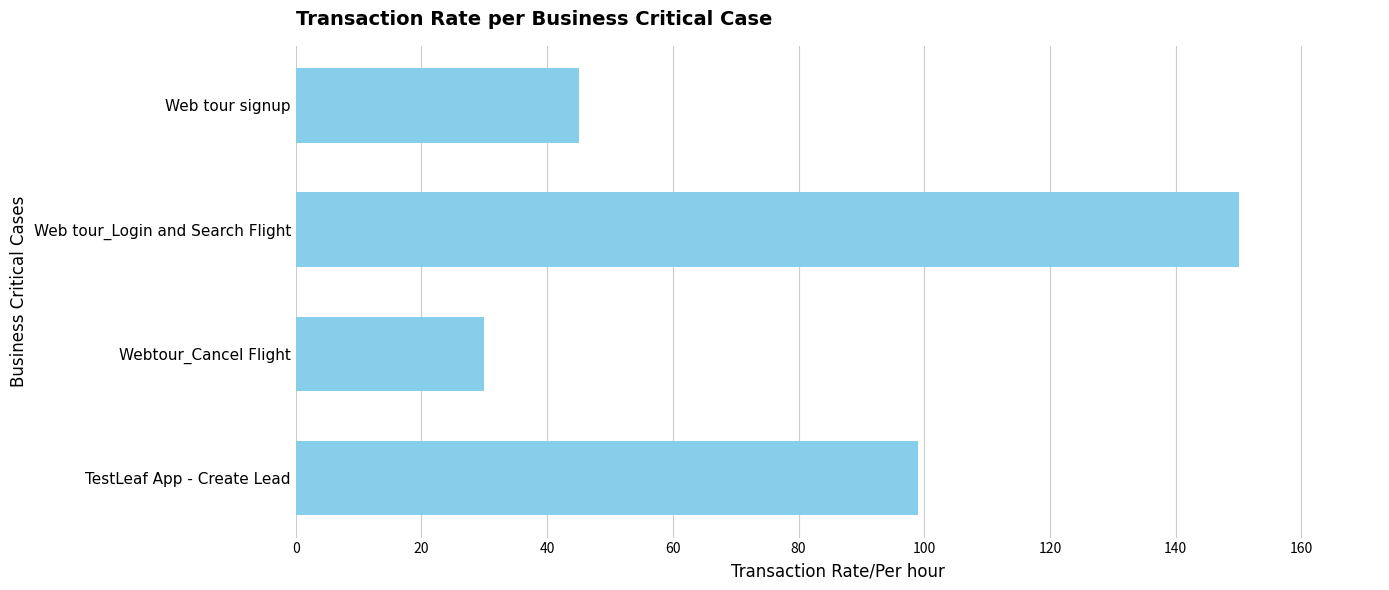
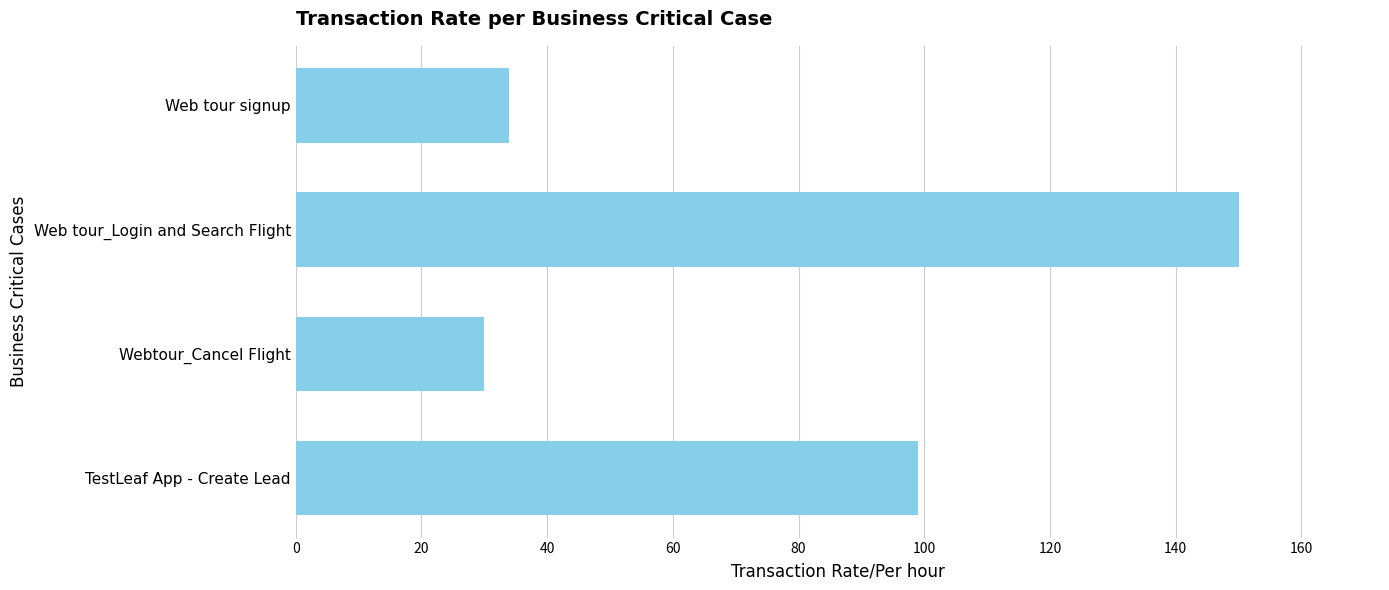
  {
-   "Web tour signup": 45,
+   "Web tour signup": 34,
    "Web tour_Login and Search Flight": 150,
    "Webtour_Cancel Flight": 30,
    "TestLeaf App - Create Lead": 99
  }
